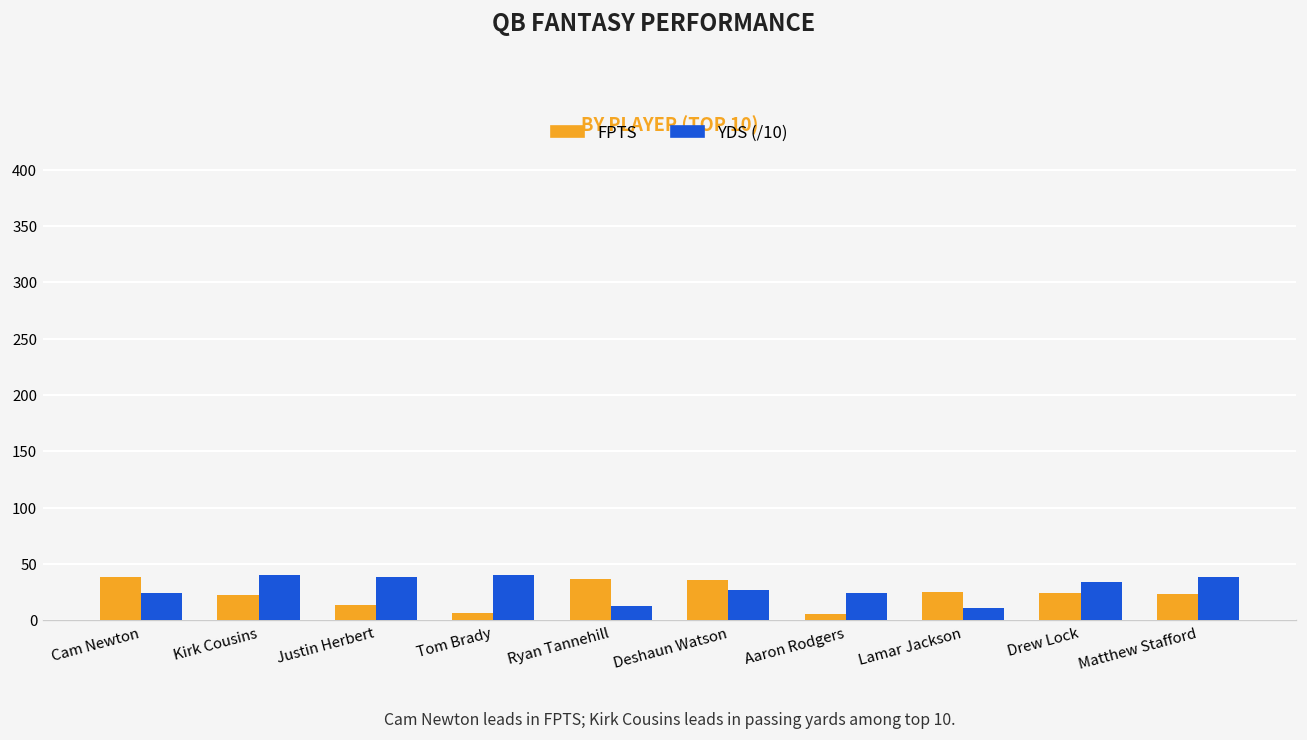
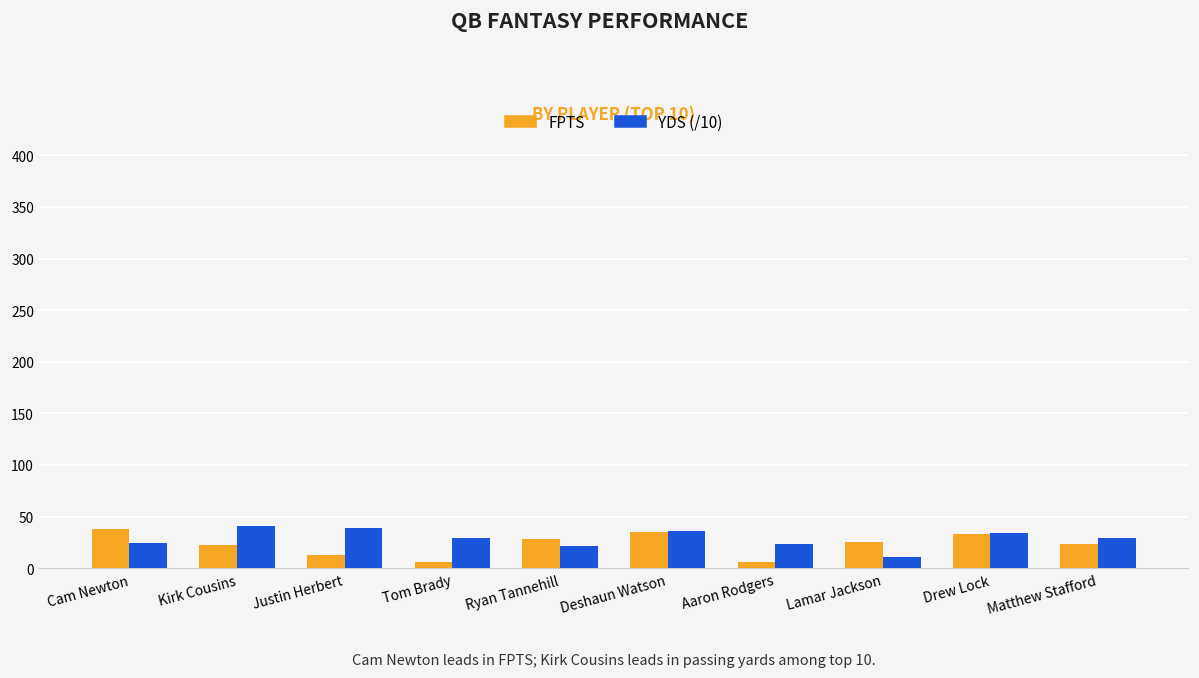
  {
    "FPTS": {
      "Cam Newton": 40,
      "Kirk Cousins": 20,
      "Justin Herbert": 10,
      "Tom Brady": 10,
-     "Ryan Tannehill": 40,
+     "Ryan Tannehill": 30,
      "Deshaun Watson": 40,
      "Aaron Rodgers": 10,
      "Lamar Jackson": 30,
-     "Drew Lock": 20,
+     "Drew Lock": 30,
      "Matthew Stafford": 20
    },
    "YDS (/10)": {
      "Cam Newton": 20,
      "Kirk Cousins": 40,
      "Justin Herbert": 40,
-     "Tom Brady": 40,
-     "Ryan Tannehill": 10,
-     "Deshaun Watson": 30,
+     "Tom Brady": 30,
+     "Ryan Tannehill": 20,
+     "Deshaun Watson": 40,
      "Aaron Rodgers": 20,
      "Lamar Jackson": 10,
      "Drew Lock": 30,
-     "Matthew Stafford": 40
+     "Matthew Stafford": 30
    }
  }
